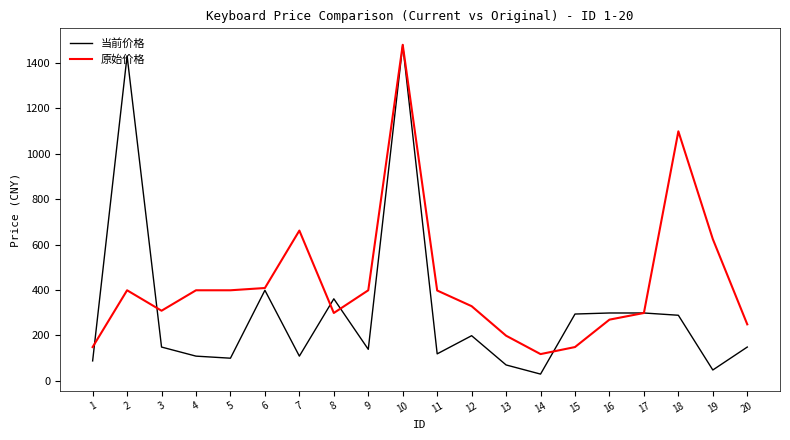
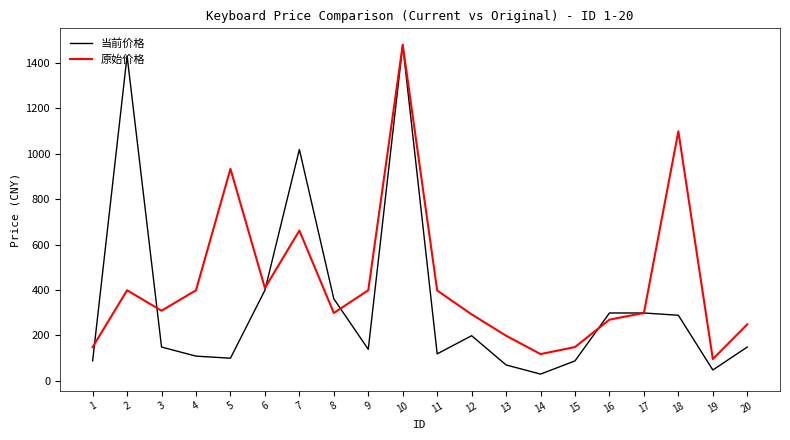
  {
    "当前价格": {
      "1": 90,
      "2": 1430,
      "3": 150,
      "4": 110,
      "5": 100,
-     "7": 110,
+     "7": 1020,
      "8": 360,
      "9": 140,
      "11": 120,
      "12": 200,
      "13": 70,
      "14": 30,
-     "15": 290,
+     "15": 90,
      "16": 300,
      "18": 290,
      "19": 50,
      "20": 150
    },
    "原始价格": {
      "1": 150,
      "2": 400,
      "3": 310,
      "4": 400,
-     "5": 400,
+     "5": 930,
      "7": 660,
      "8": 300,
      "9": 400,
      "11": 400,
-     "12": 330,
+     "12": 290,
      "13": 200,
      "14": 120,
      "15": 150,
      "16": 270,
      "18": 1100,
-     "19": 620,
+     "19": 100,
      "20": 250
    }
  }
